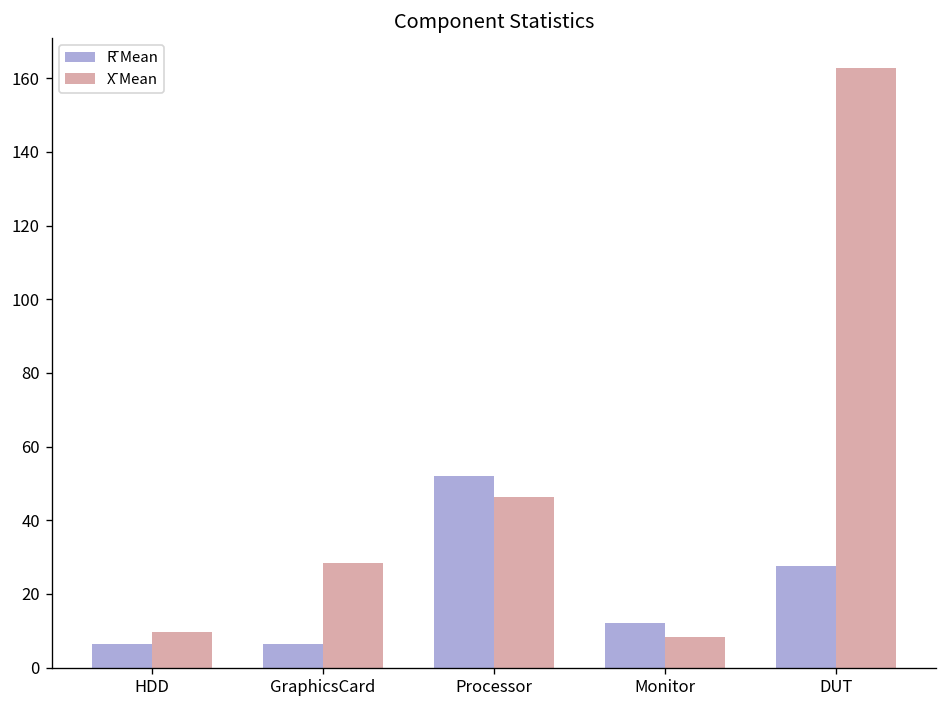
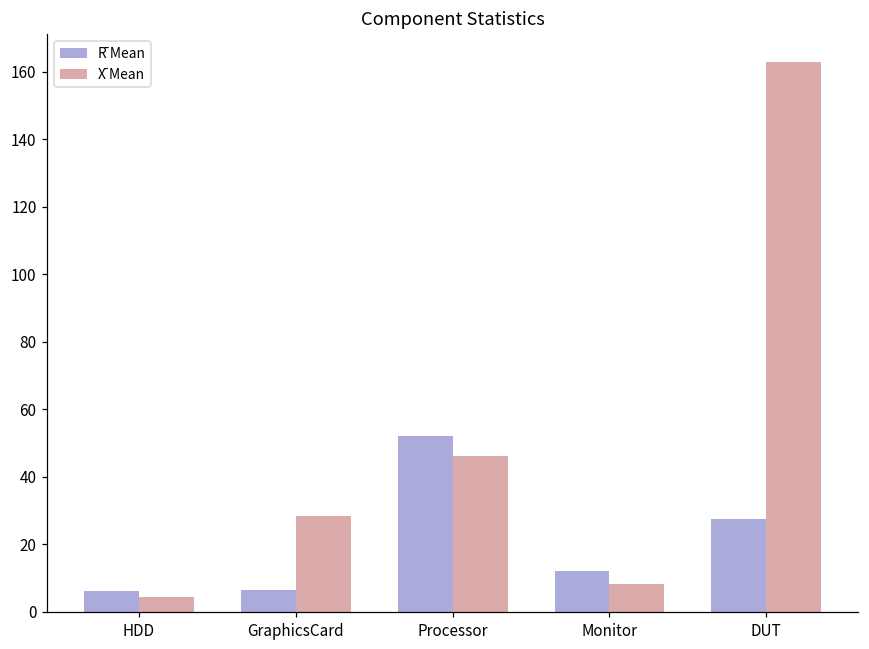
  {
    "R̄ Mean": {
      "HDD": 6,
      "GraphicsCard": 6,
      "Processor": 52,
      "Monitor": 12,
      "DUT": 28
    },
    "X̄ Mean": {
-     "HDD": 10,
+     "HDD": 5,
      "GraphicsCard": 28,
      "Processor": 46,
      "Monitor": 8,
      "DUT": 163
    }
  }
